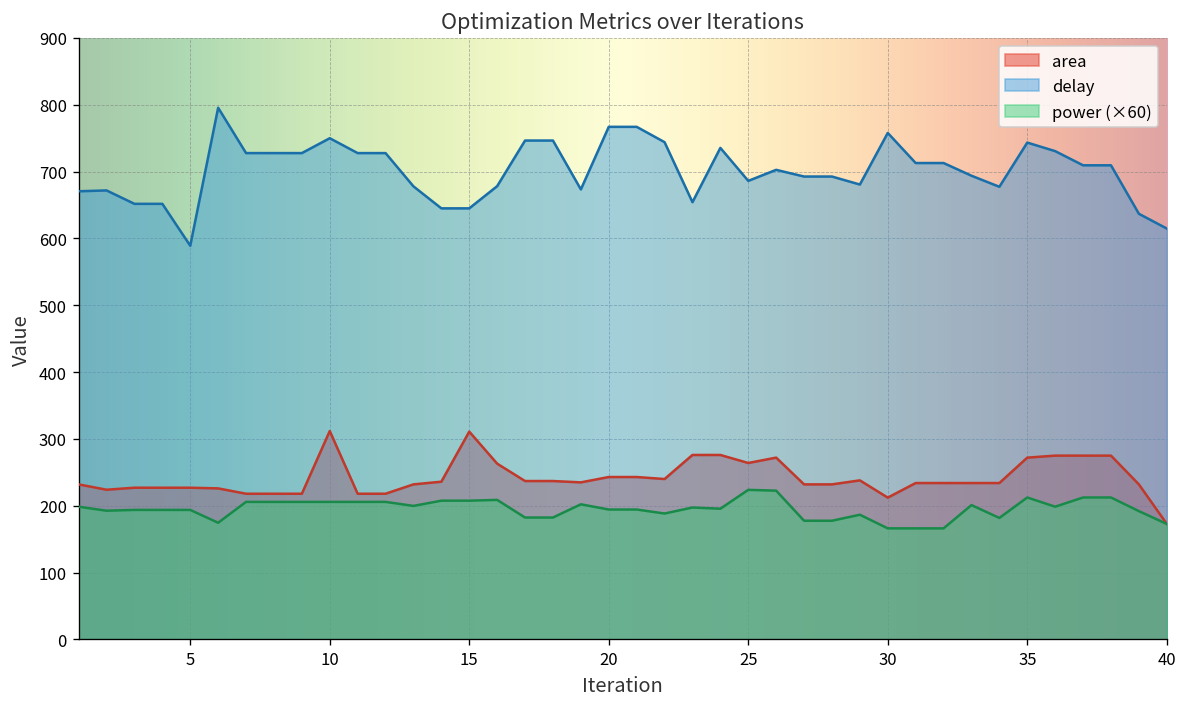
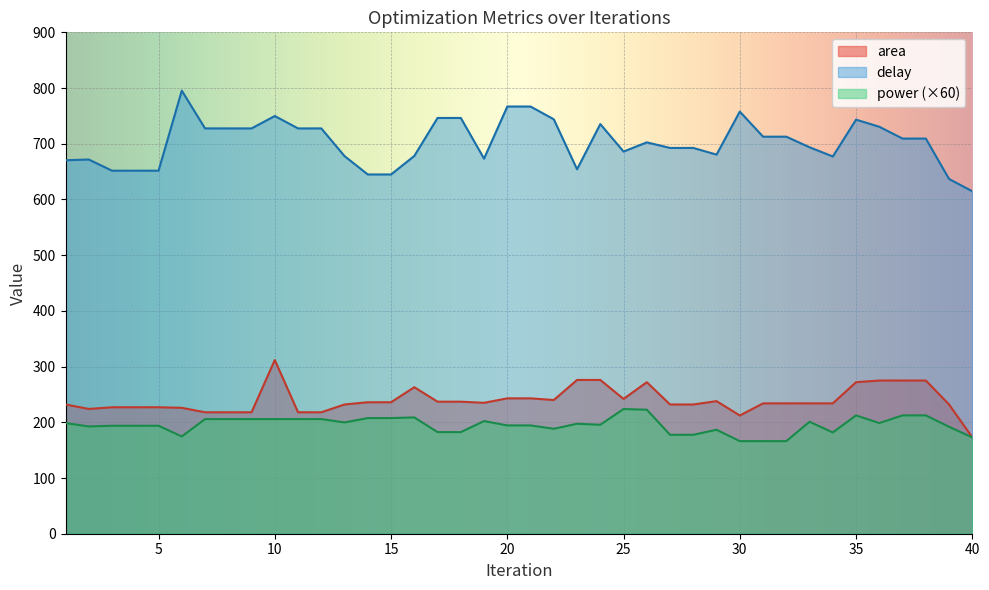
  {
    "area": {
      "5": 230,
      "10": 310,
-     "15": 310,
+     "15": 240,
      "20": 240,
-     "25": 260,
+     "25": 240,
      "30": 210,
      "35": 270
    },
    "delay": {
-     "5": 590,
+     "5": 650,
      "10": 750,
      "15": 640,
      "20": 770,
      "25": 690,
      "30": 760,
      "35": 740,
      "40": 610
    },
    "power (×60)": {
      "5": 190,
      "10": 210,
      "15": 210,
      "20": 190,
      "25": 220,
      "30": 170,
      "35": 210
    }
  }
